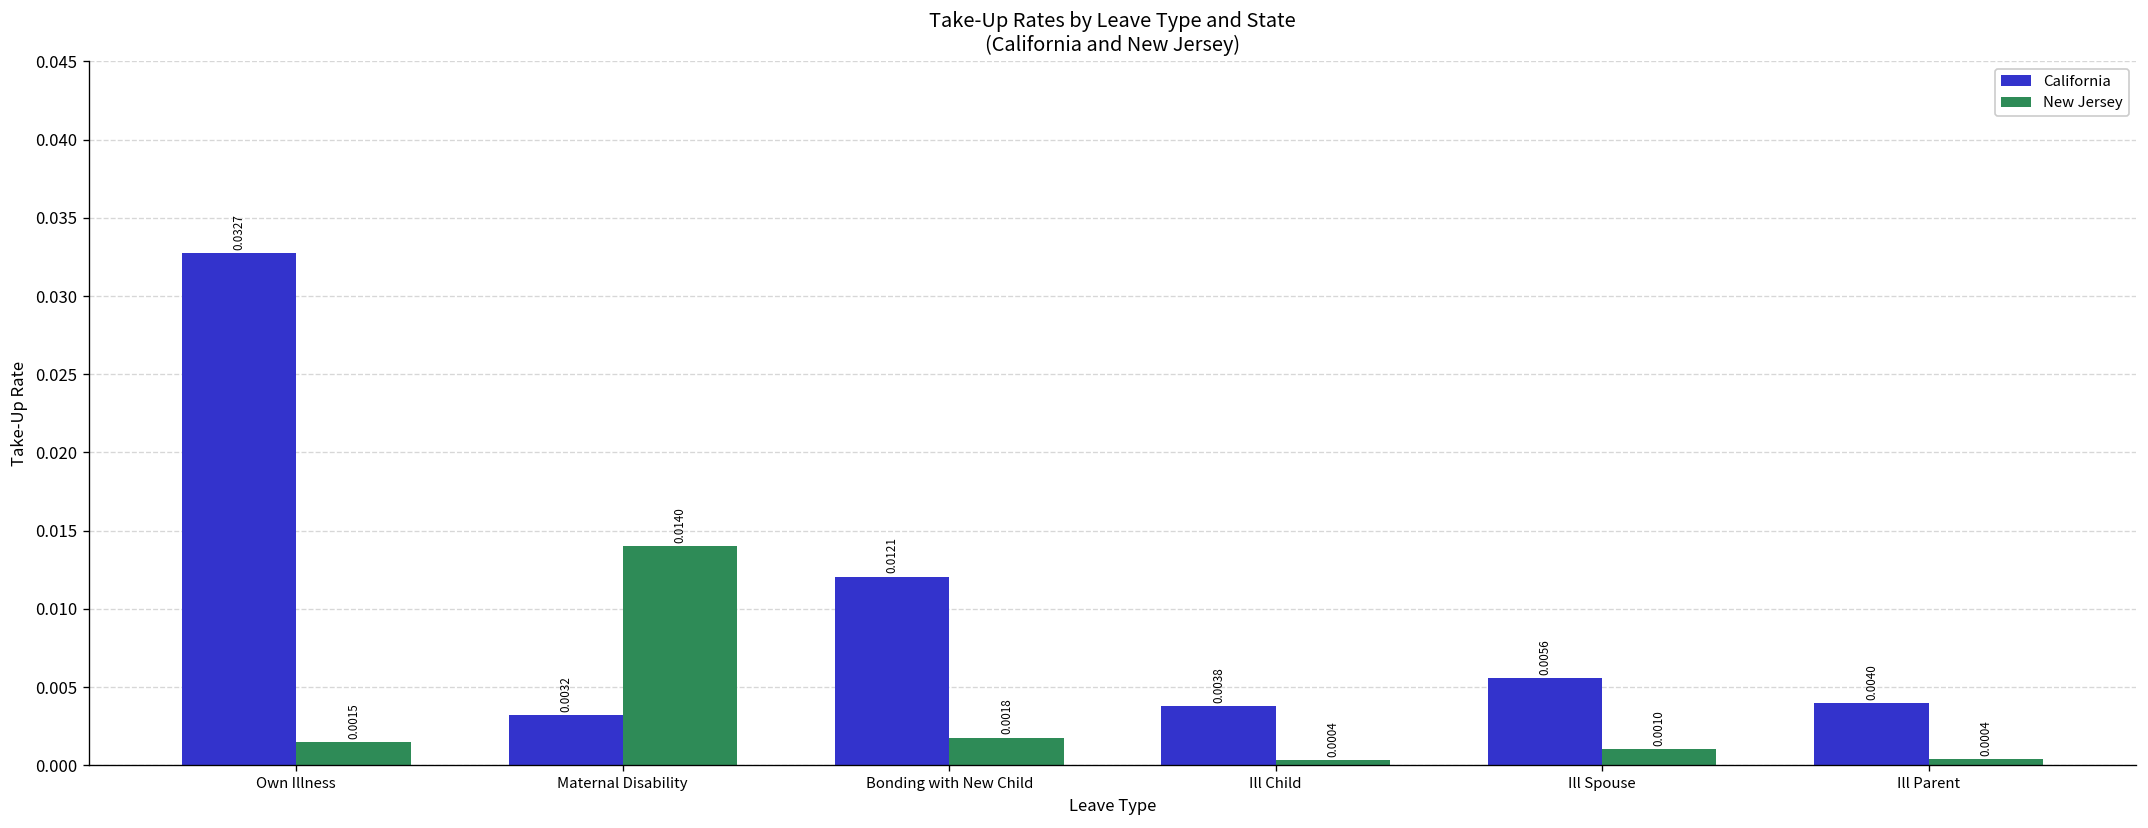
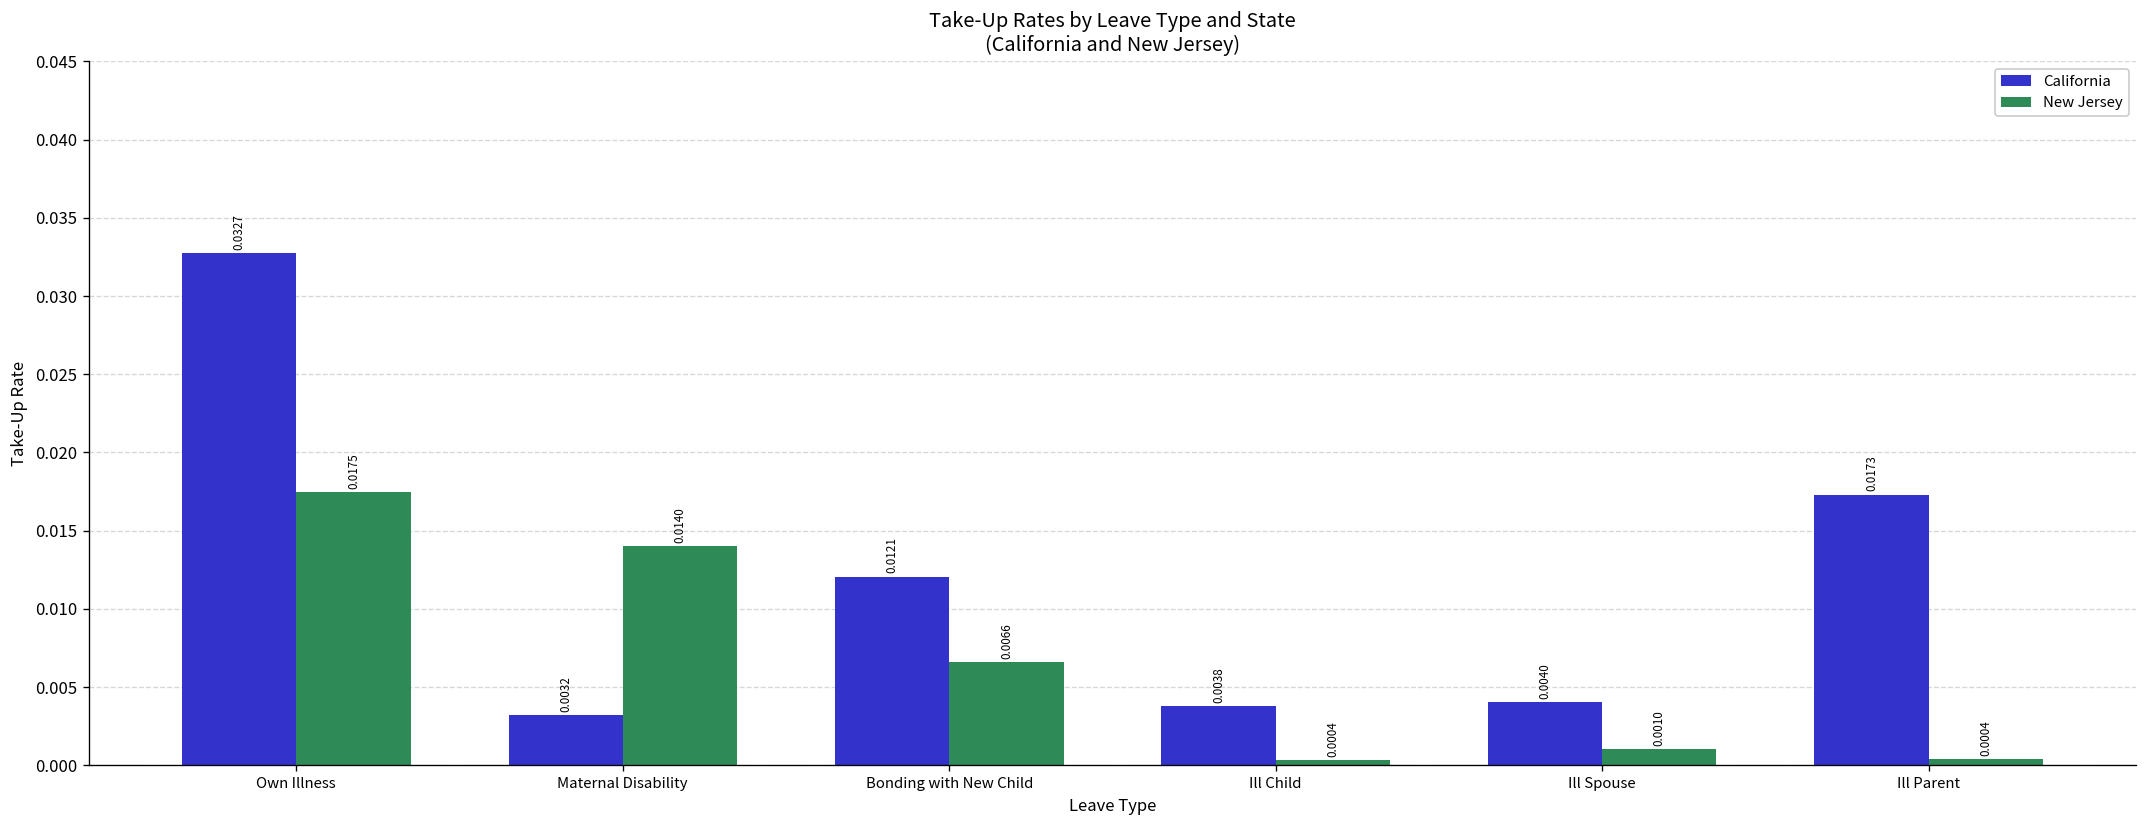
  {
    "California": {
      "Own Illness": 0.0327,
      "Maternal Disability": 0.0032,
      "Bonding with New Child": 0.0121,
      "Ill Child": 0.0038,
-     "Ill Spouse": 0.0056,
-     "Ill Parent": 0.0040
+     "Ill Spouse": 0.0040,
+     "Ill Parent": 0.0173
    },
    "New Jersey": {
-     "Own Illness": 0.0015,
+     "Own Illness": 0.0175,
      "Maternal Disability": 0.0140,
-     "Bonding with New Child": 0.0018,
+     "Bonding with New Child": 0.0066,
      "Ill Child": 0.0004,
      "Ill Spouse": 0.0010,
      "Ill Parent": 0.0004
    }
  }
